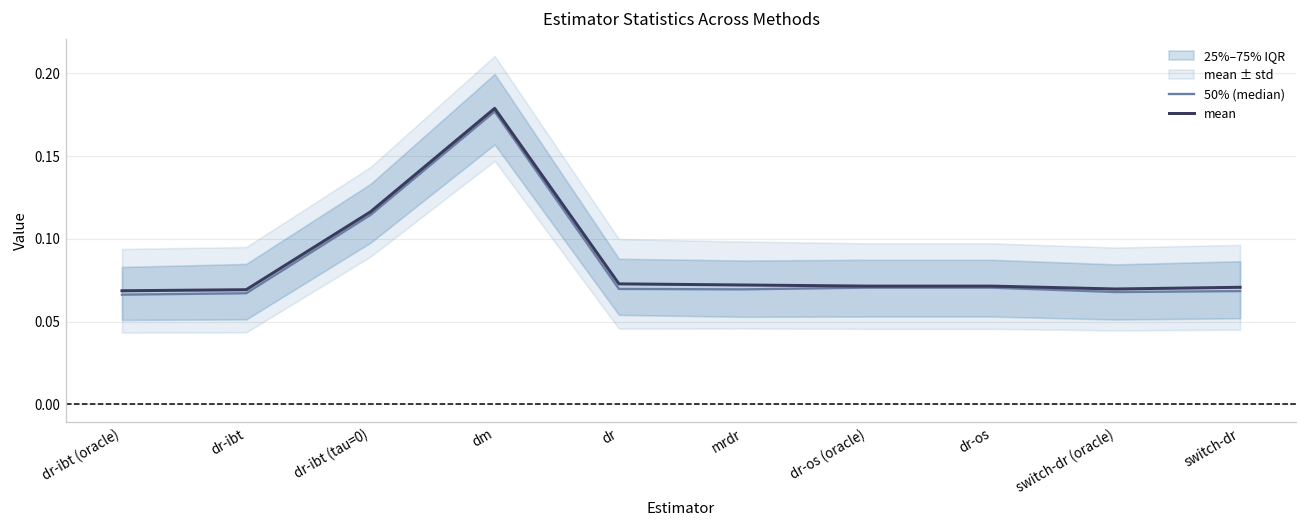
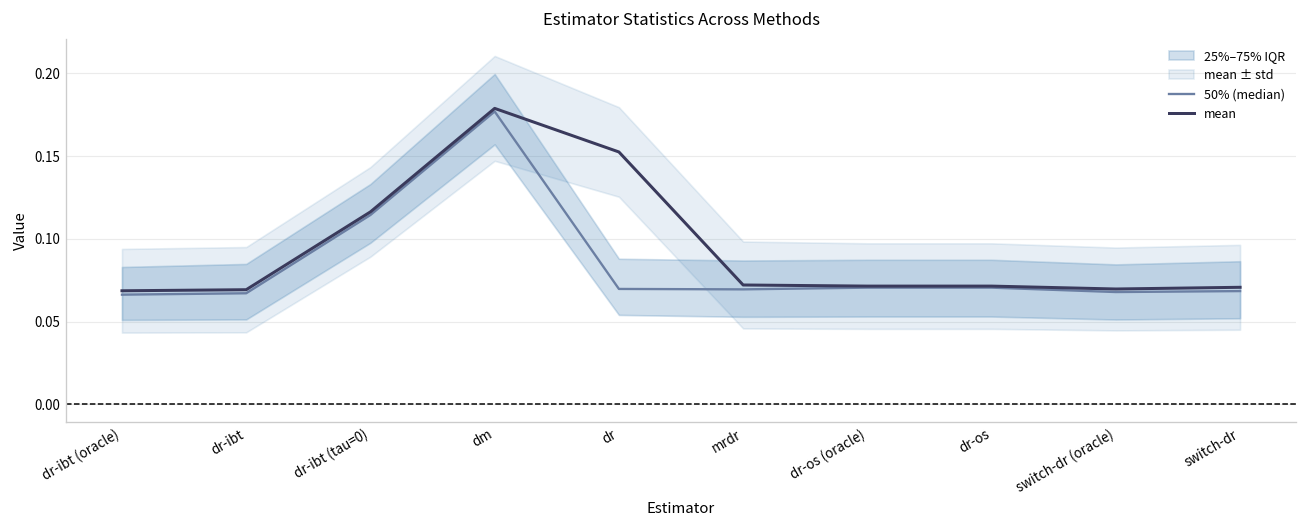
  {
    "mean": {
      "dr-ibt (oracle)": 0.069,
      "dr-ibt": 0.069,
      "dr-ibt (tau=0)": 0.116,
      "dm": 0.179,
-     "dr": 0.073,
+     "dr": 0.152,
      "mrdr": 0.072,
      "switch-dr (oracle)": 0.070,
      "switch-dr": 0.071
    }
  }
